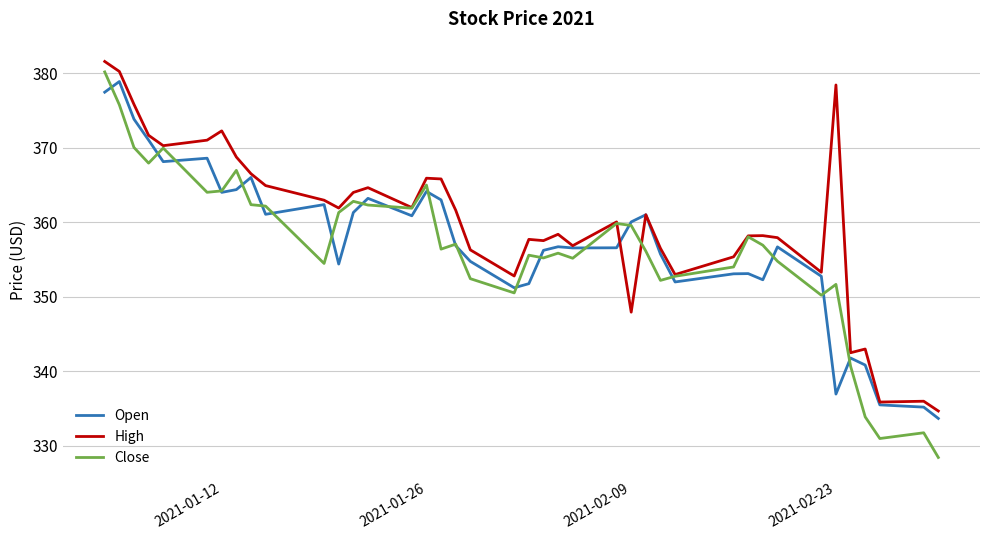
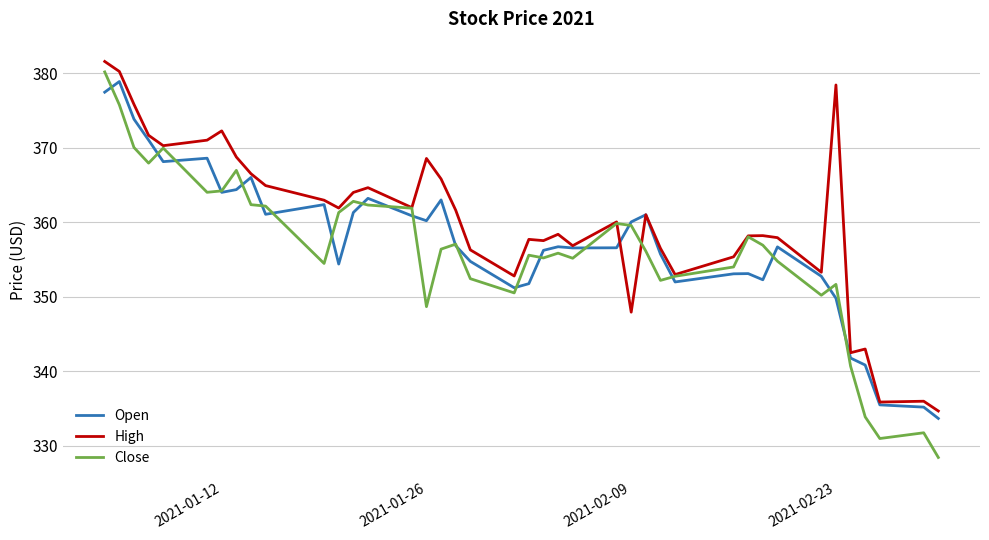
  {
    "Open": {
-     "2021-01-26": 364,
+     "2021-01-26": 360,
      "2021-02-09": 360,
-     "2021-02-23": 337
+     "2021-02-23": 350
    },
    "High": {
      "2021-01-12": 372,
-     "2021-01-26": 366,
+     "2021-01-26": 369,
      "2021-02-09": 348,
      "2021-02-23": 378
    },
    "Close": {
-     "2021-01-26": 365,
+     "2021-01-26": 349,
      "2021-02-09": 360,
      "2021-02-23": 352
    }
  }
